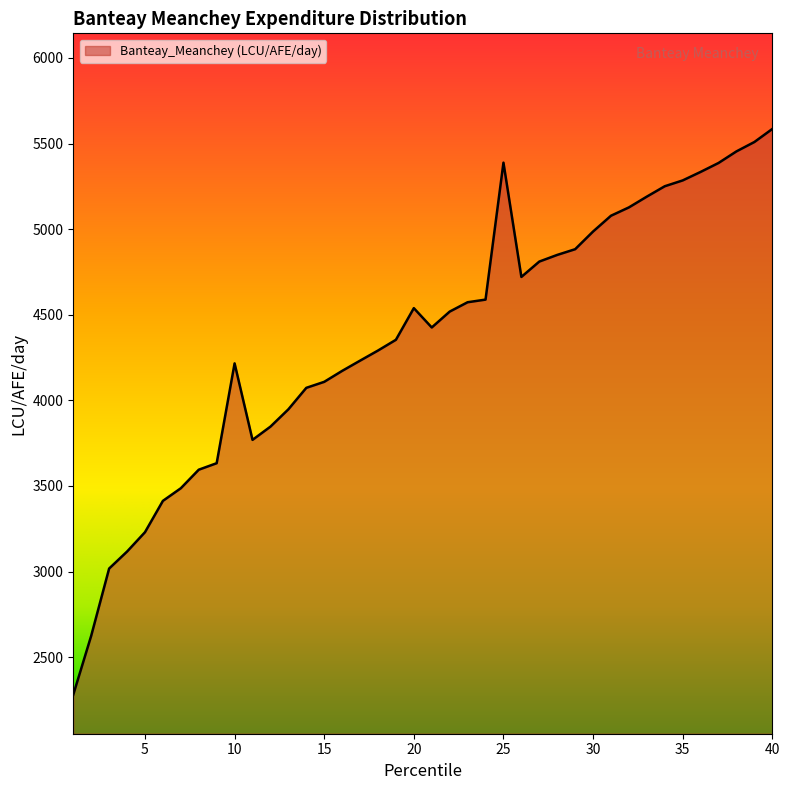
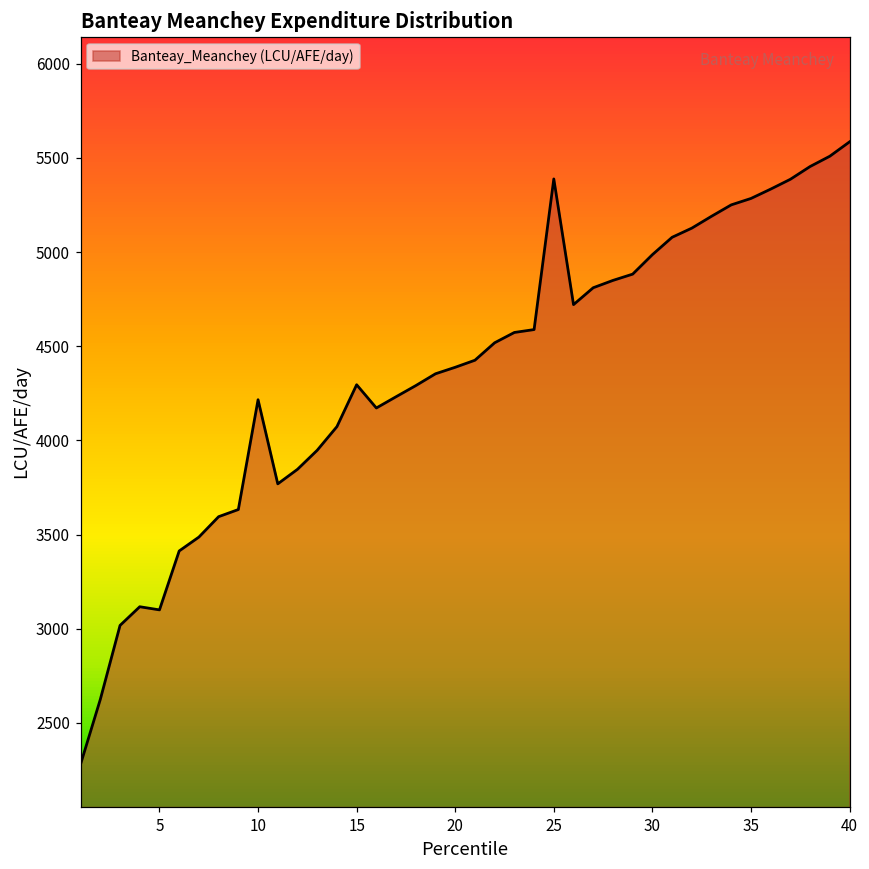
  {
-   "5": 3230,
+   "5": 3100,
    "10": 4220,
-   "15": 4110,
-   "20": 4540,
+   "15": 4300,
+   "20": 4390,
    "25": 5390,
    "30": 4990,
    "35": 5280,
    "40": 5590
  }
